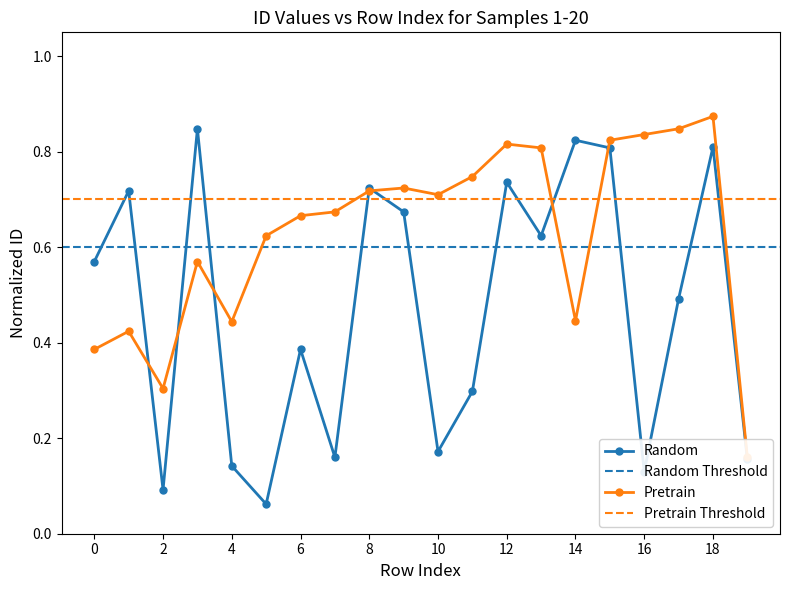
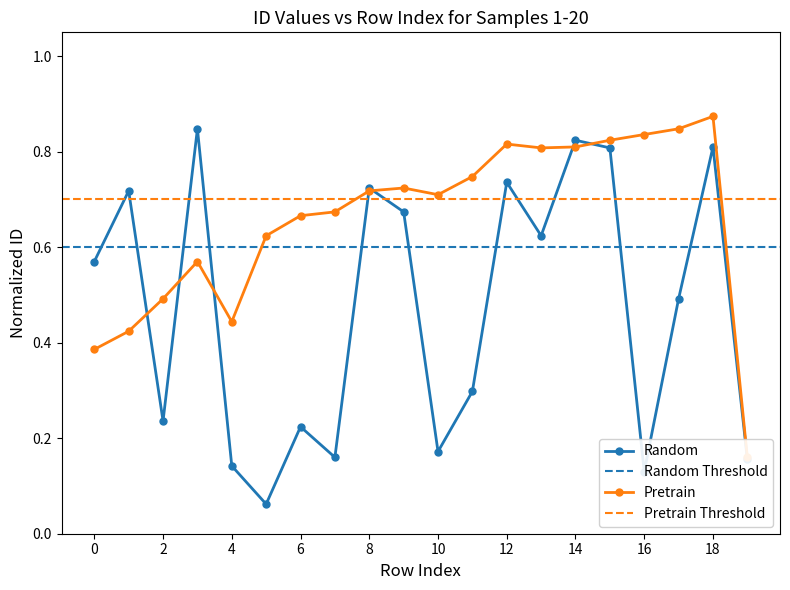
  {
    "Random": {
      "0": 0.57,
-     "2": 0.09,
+     "2": 0.24,
      "4": 0.14,
-     "6": 0.39,
+     "6": 0.22,
      "8": 0.72,
      "10": 0.17,
      "12": 0.74,
      "14": 0.82,
      "18": 0.81
    },
    "Pretrain": {
      "0": 0.39,
-     "2": 0.30,
+     "2": 0.49,
      "4": 0.44,
      "6": 0.67,
      "8": 0.72,
      "10": 0.71,
      "12": 0.82,
-     "14": 0.45,
+     "14": 0.81,
      "16": 0.84,
      "18": 0.87
    }
  }
